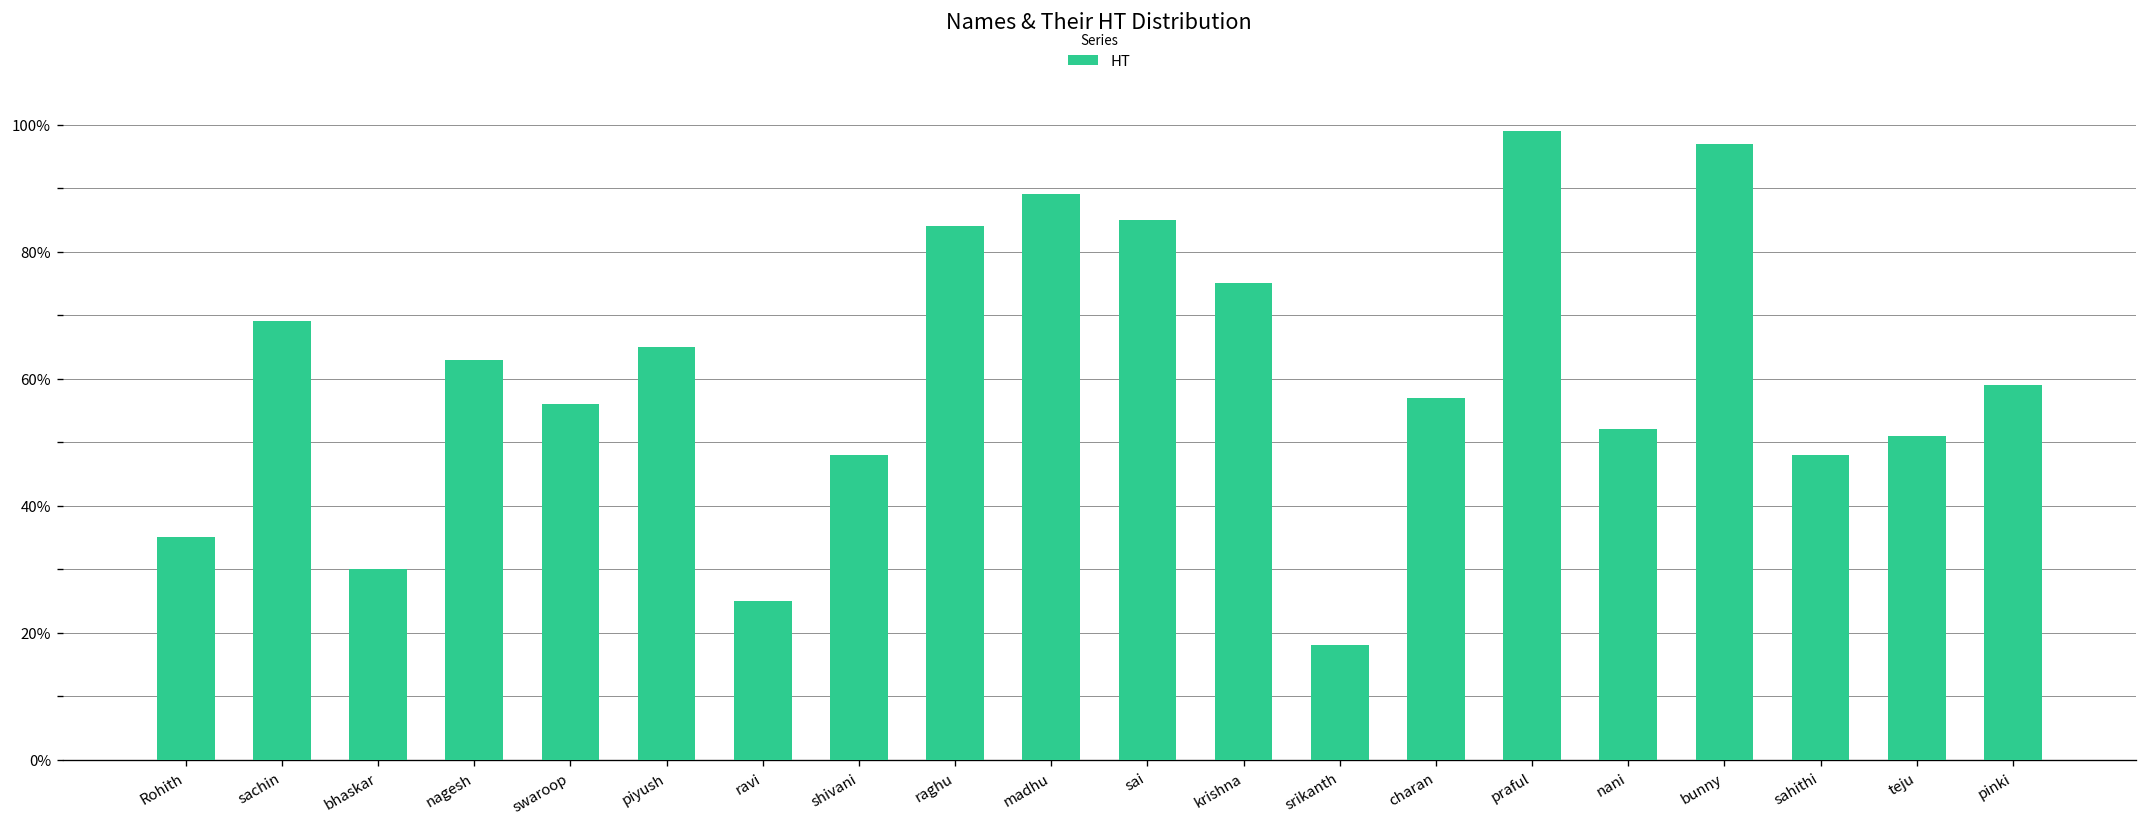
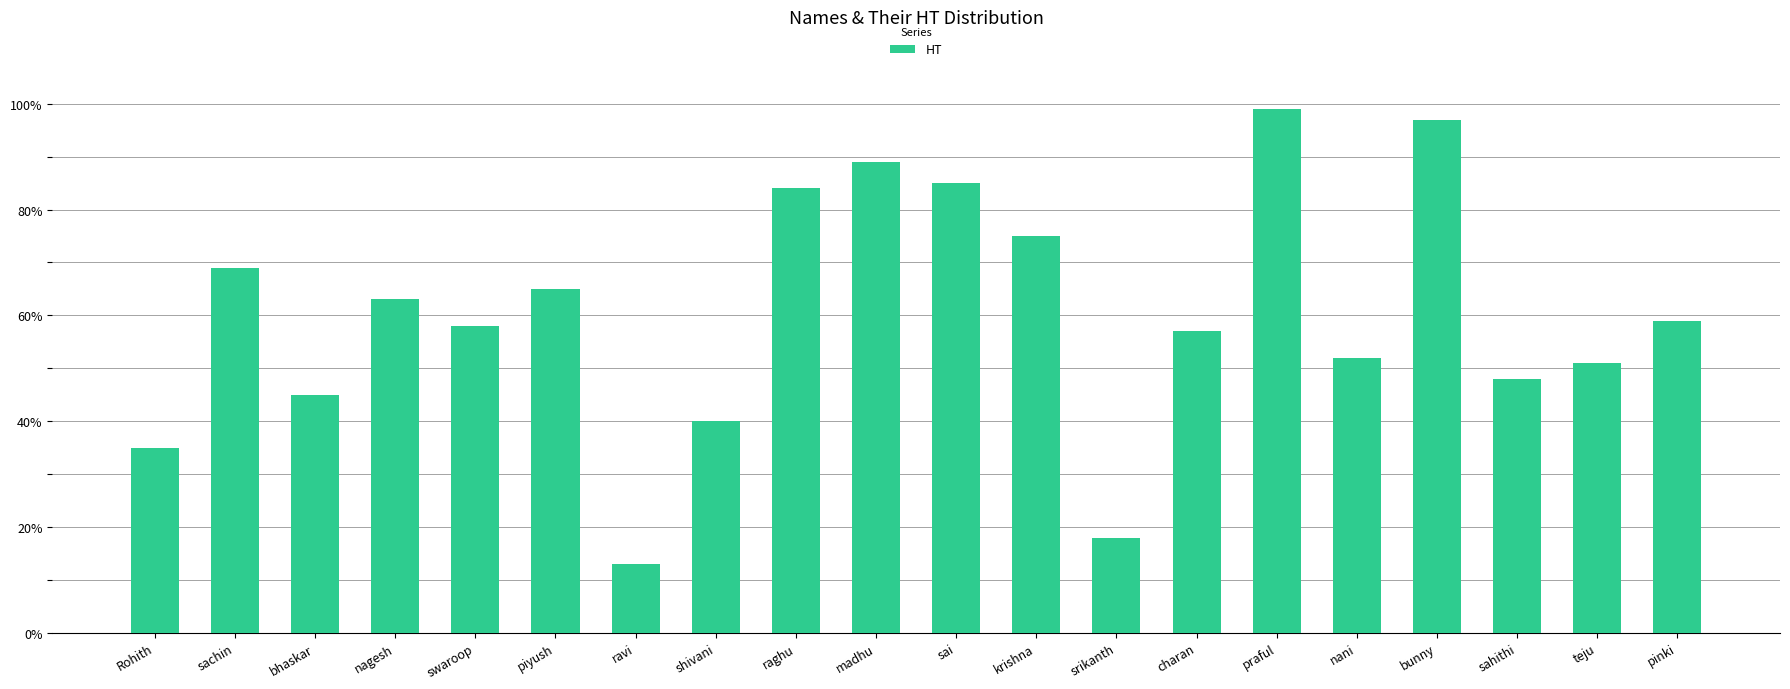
  {
    "Rohith": "35%",
    "sachin": "69%",
-   "bhaskar": "30%",
+   "bhaskar": "45%",
    "nagesh": "63%",
-   "swaroop": "56%",
+   "swaroop": "58%",
    "piyush": "65%",
-   "ravi": "25%",
-   "shivani": "48%",
+   "ravi": "13%",
+   "shivani": "40%",
    "raghu": "84%",
    "madhu": "89%",
    "sai": "85%",
    "krishna": "75%",
    "srikanth": "18%",
    "charan": "57%",
    "praful": "99%",
    "nani": "52%",
    "bunny": "97%",
    "sahithi": "48%",
    "teju": "51%",
    "pinki": "59%"
  }
